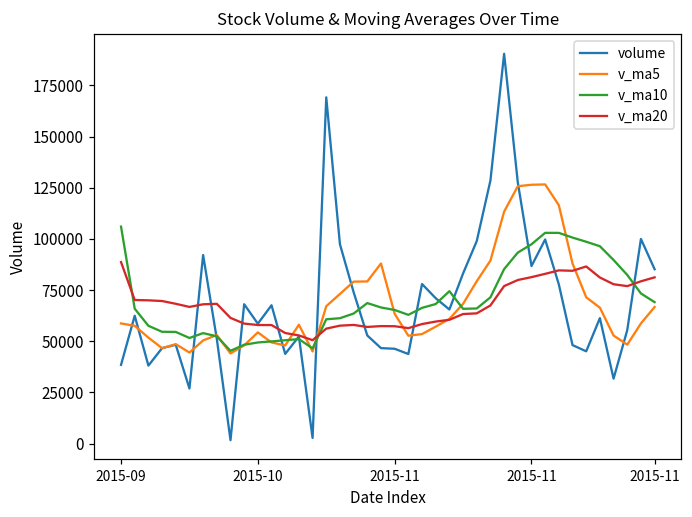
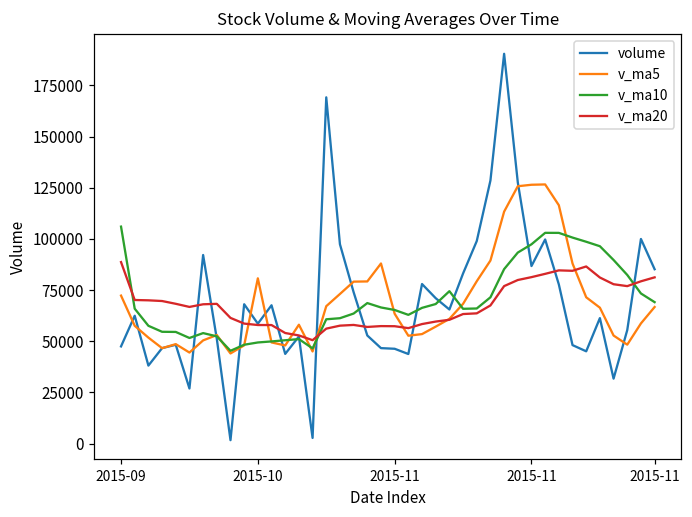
  {
    "volume": {
-     "2015-09": 38000
+     "2015-09": 47000
    },
    "v_ma5": {
-     "2015-09": 59000,
-     "2015-10": 54000
+     "2015-09": 72000,
+     "2015-10": 81000
    },
    "v_ma10": {
      "2015-09": 106000,
      "2015-10": 49000
    },
    "v_ma20": {
      "2015-09": 89000
    }
  }
